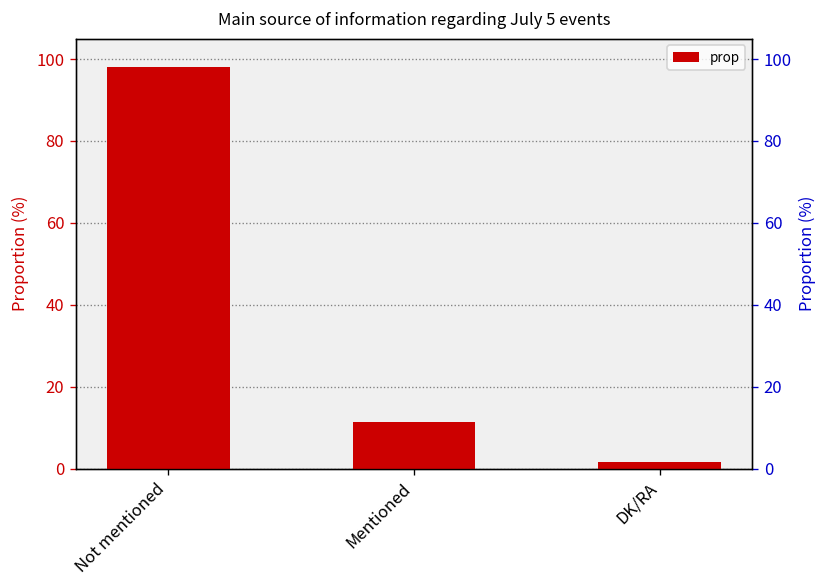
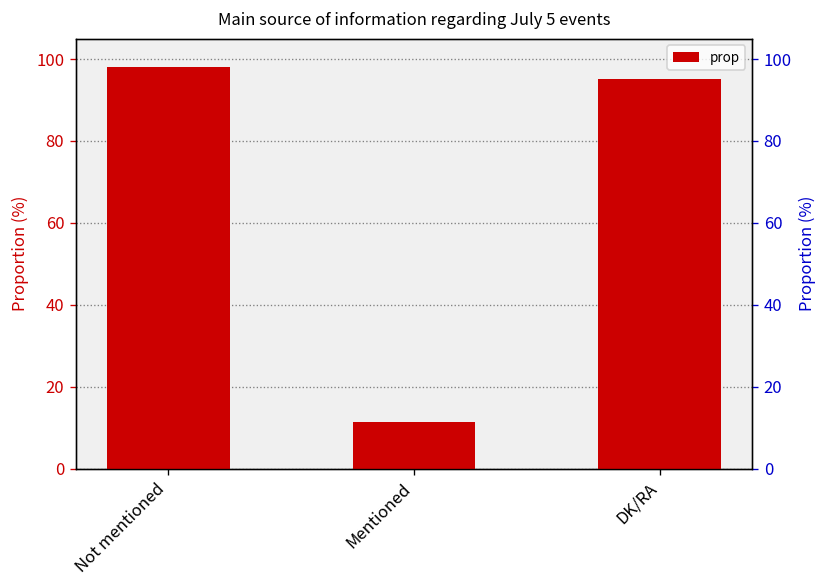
  {
    "Not mentioned": 98,
    "Mentioned": 11,
-   "DK/RA": 2
+   "DK/RA": 95
  }
